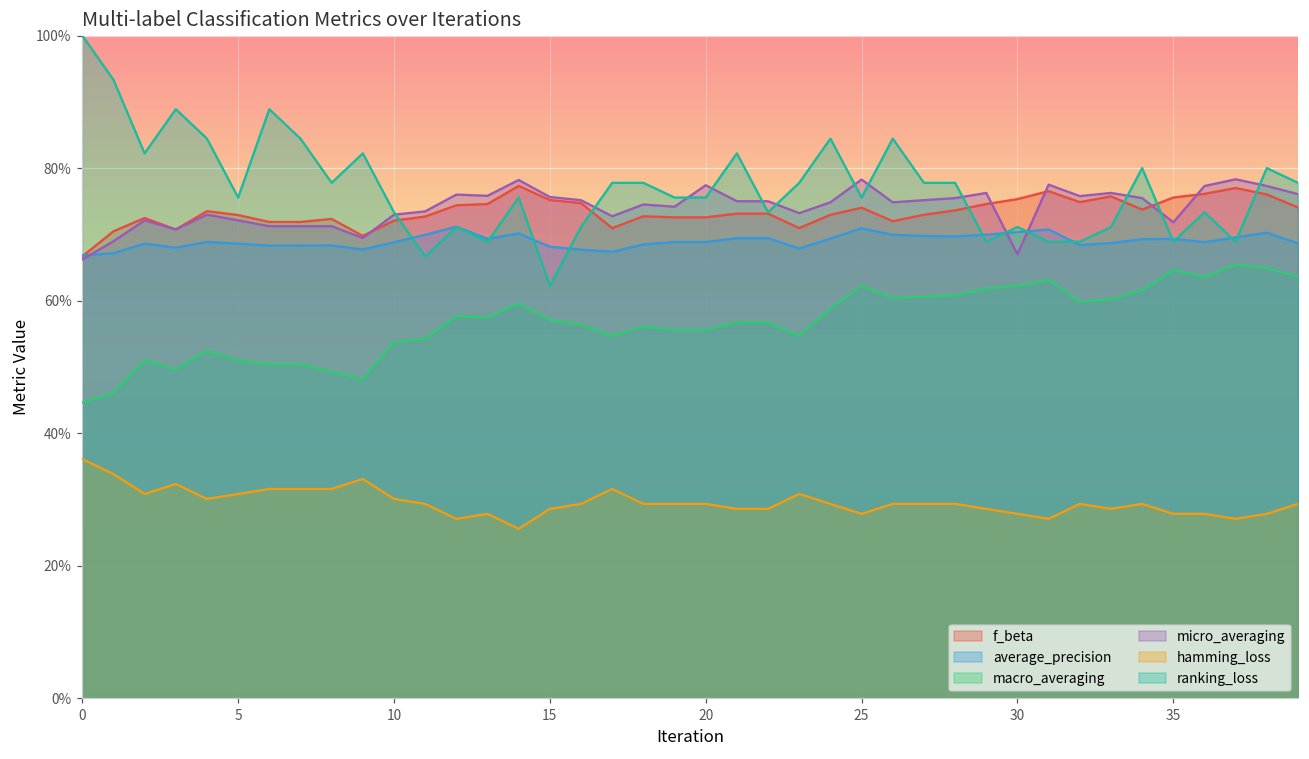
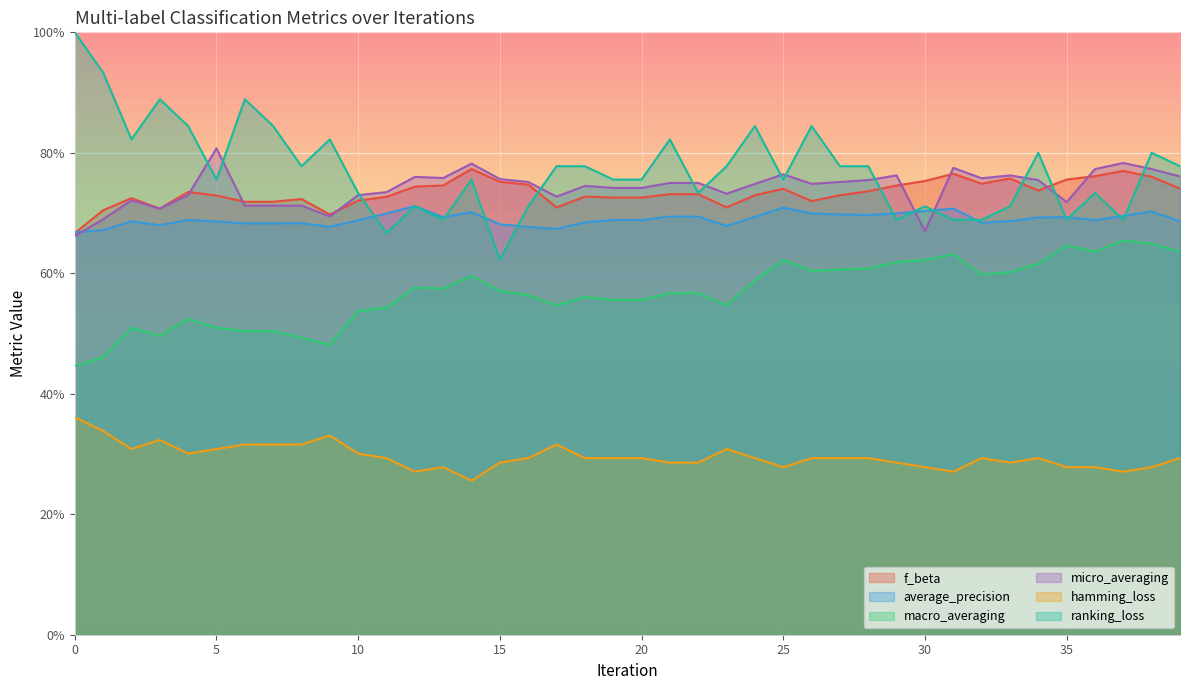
  {
    "micro_averaging": {
      "0": "66%",
-     "5": "72%",
+     "5": "81%",
      "15": "76%",
-     "20": "77%",
-     "25": "78%",
+     "20": "74%",
+     "25": "76%",
      "30": "67%",
      "35": "72%"
    }
  }
